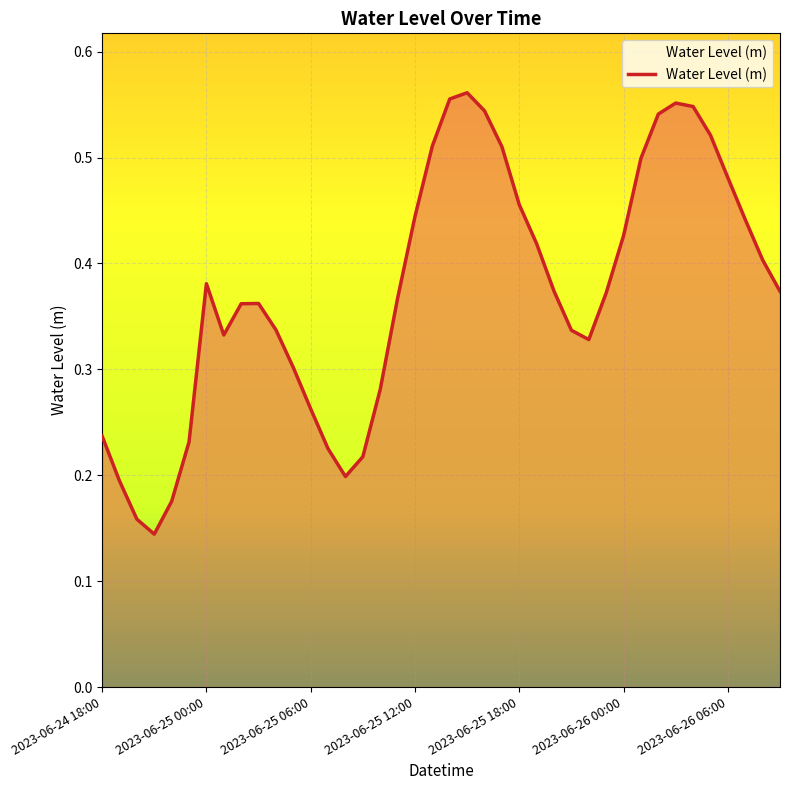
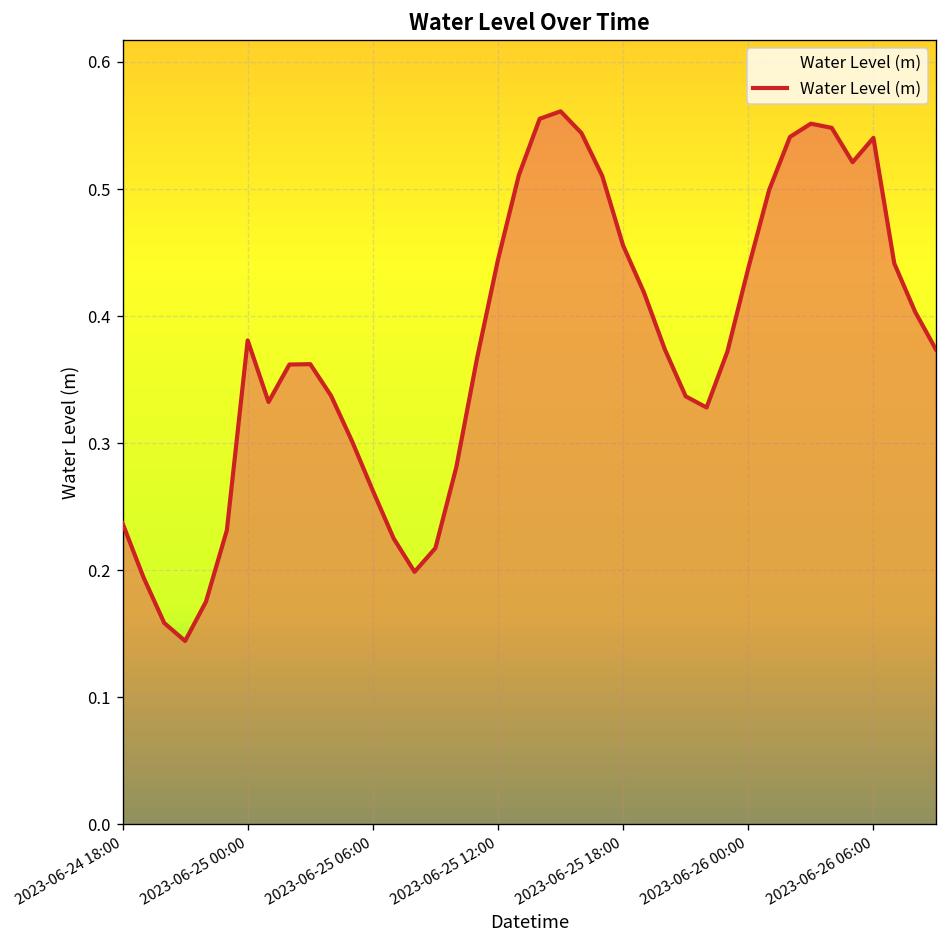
  {
    "2023-06-24 18:00": 0.237,
    "2023-06-25 00:00": 0.381,
    "2023-06-25 06:00": 0.263,
    "2023-06-25 12:00": 0.444,
    "2023-06-25 18:00": 0.455,
-   "2023-06-26 00:00": 0.426,
-   "2023-06-26 06:00": 0.481
+   "2023-06-26 00:00": 0.438,
+   "2023-06-26 06:00": 0.540
  }
